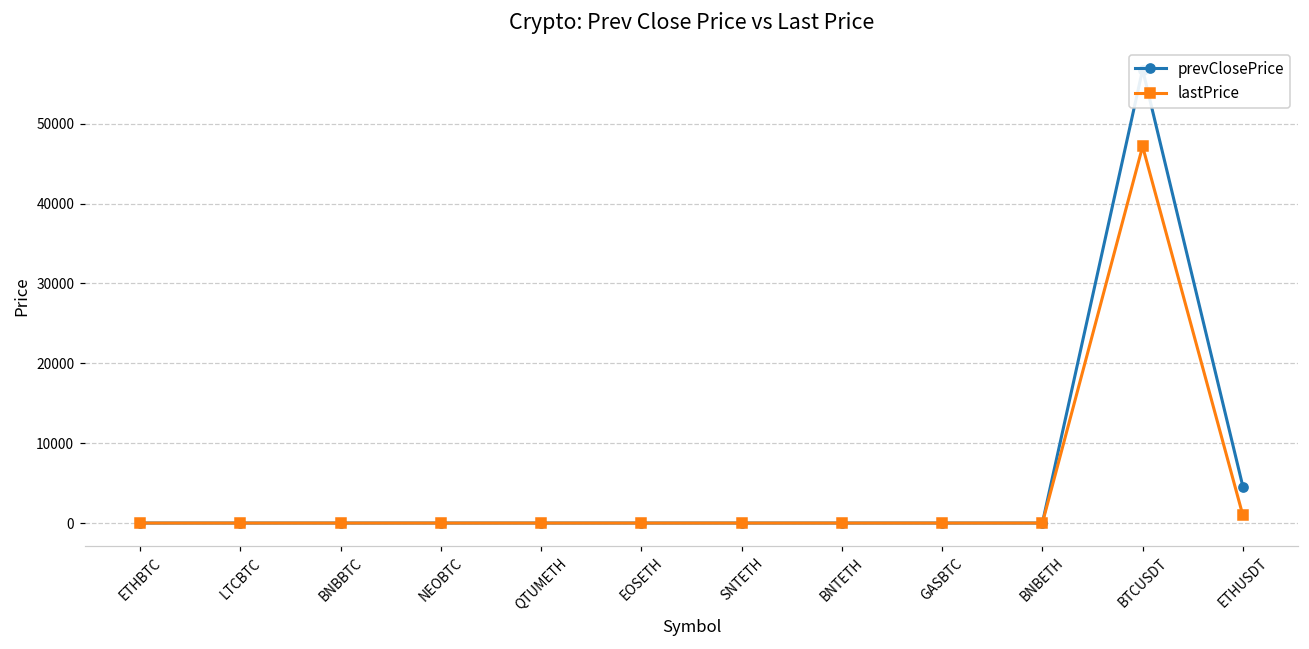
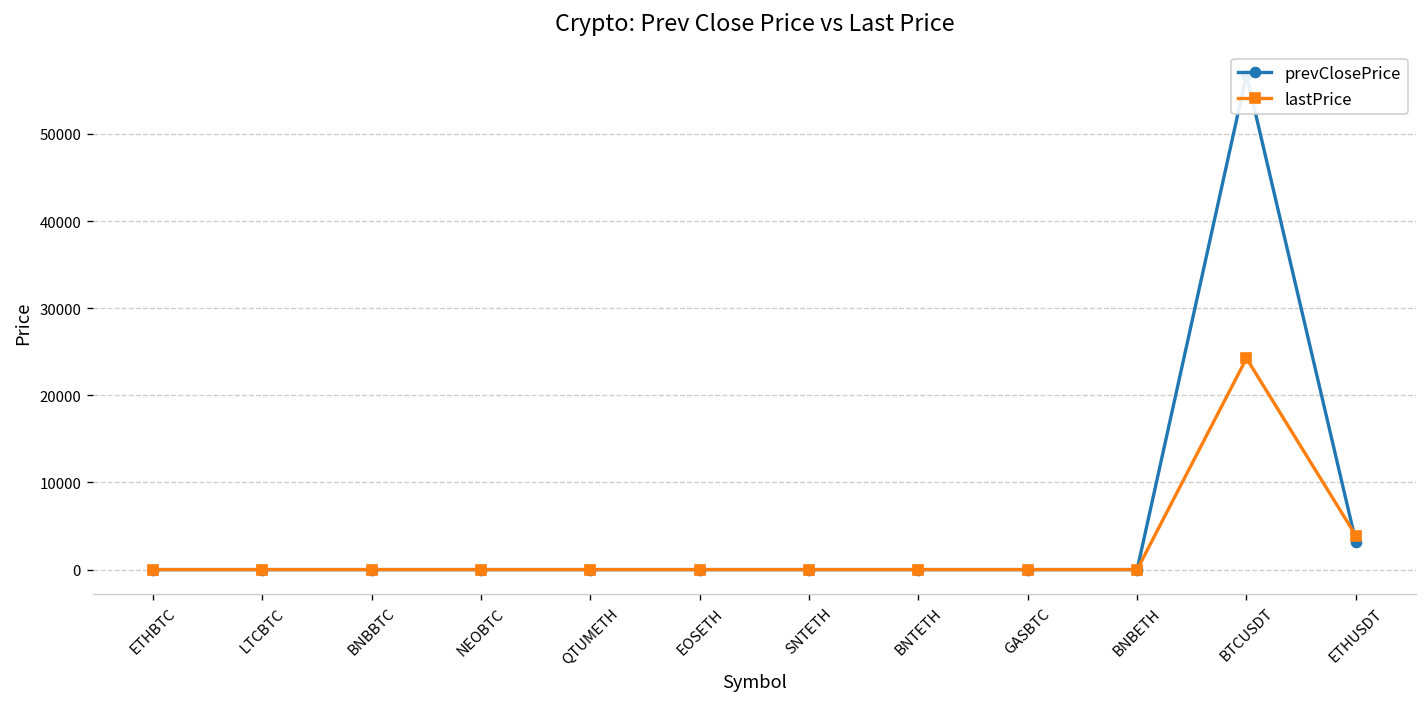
  {
    "prevClosePrice": {
-     "ETHUSDT": 5000
+     "ETHUSDT": 3000
    },
    "lastPrice": {
-     "BTCUSDT": 47000,
-     "ETHUSDT": 1000
+     "BTCUSDT": 24000,
+     "ETHUSDT": 4000
    }
  }
